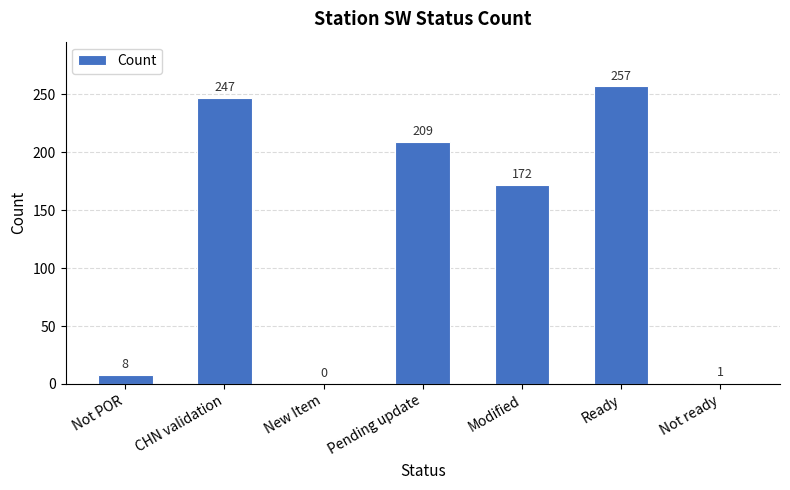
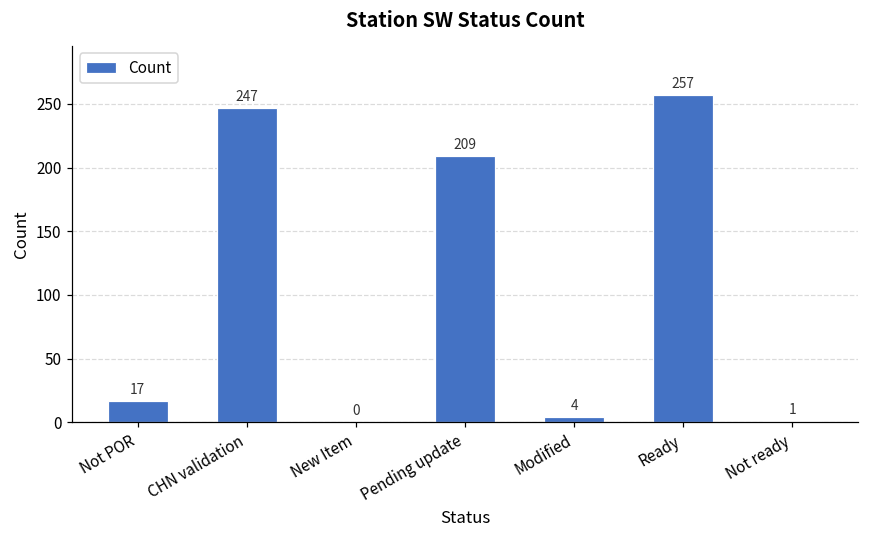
  {
-   "Not POR": 8,
+   "Not POR": 17,
    "CHN validation": 247,
    "New Item": 0,
    "Pending update": 209,
-   "Modified": 172,
+   "Modified": 4,
    "Ready": 257,
    "Not ready": 1
  }
